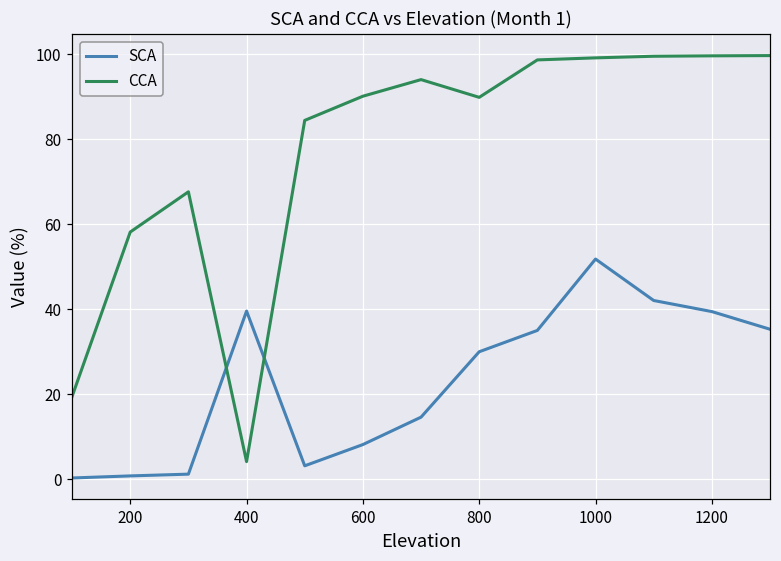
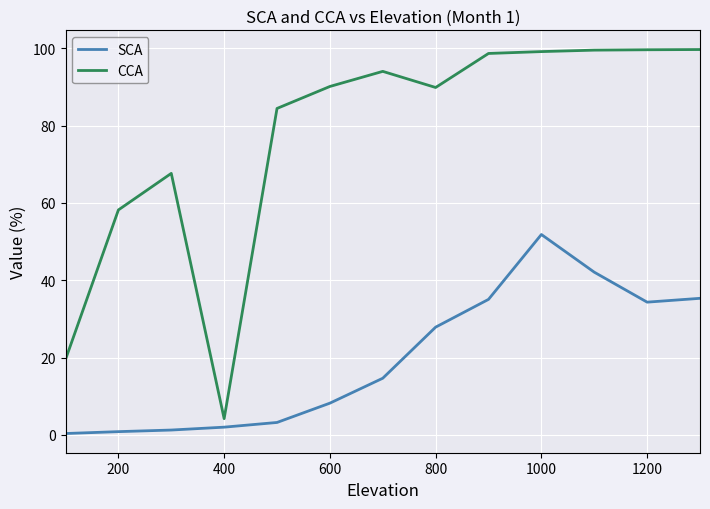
  {
    "SCA": {
      "200": 1,
-     "400": 40,
+     "400": 2,
      "600": 8,
-     "800": 30,
+     "800": 28,
      "1000": 52,
-     "1200": 39
+     "1200": 34
    },
    "CCA": {
      "200": 58,
      "400": 4,
      "600": 90,
      "800": 90,
      "1000": 99,
      "1200": 100
    }
  }
